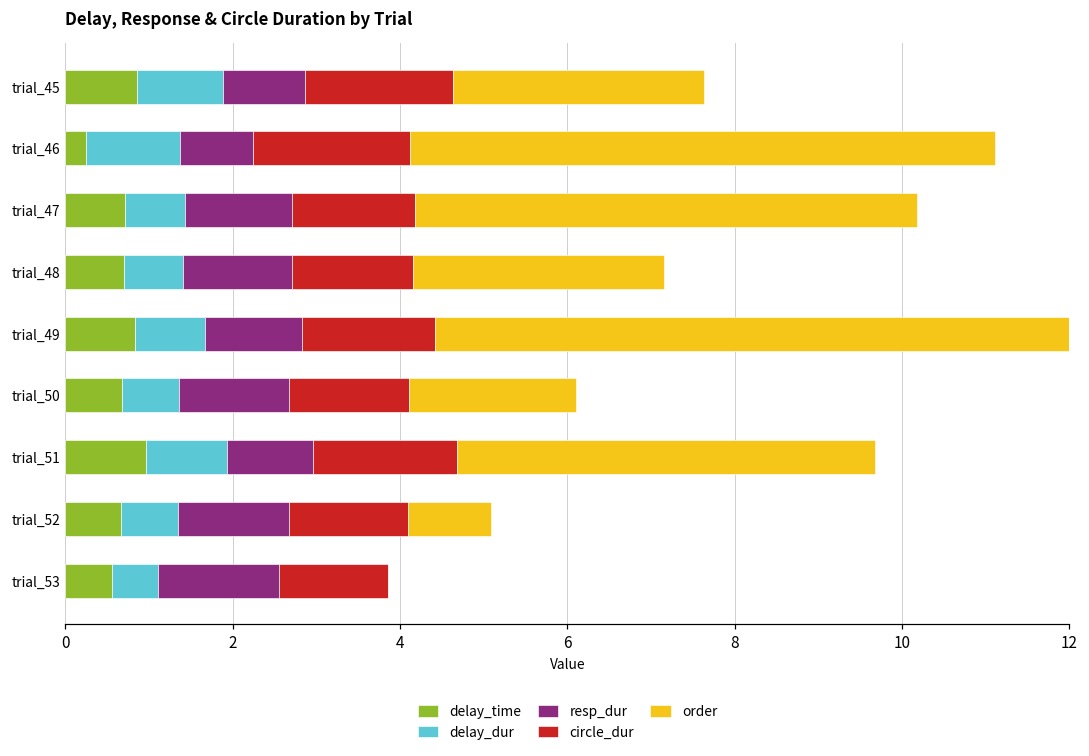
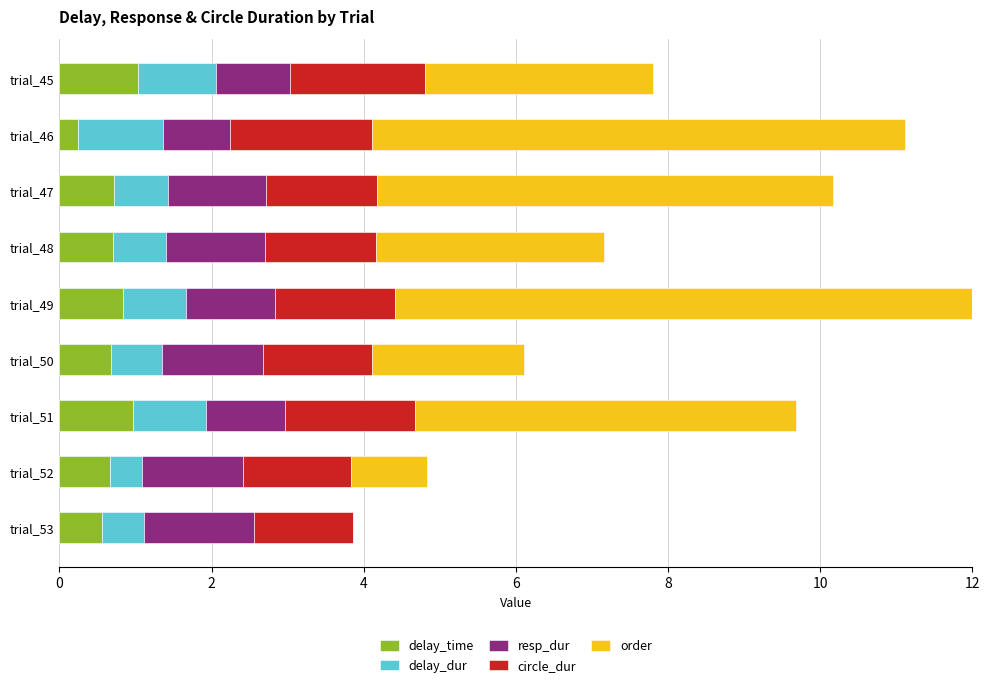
  {
    "delay_time": {
-     "trial_45": 0.9,
+     "trial_45": 1.0,
      "trial_46": 0.2,
      "trial_47": 0.7,
      "trial_48": 0.7,
      "trial_49": 0.8,
      "trial_50": 0.7,
      "trial_51": 1.0,
      "trial_52": 0.7,
      "trial_53": 0.6
    },
    "delay_dur": {
      "trial_45": 1.0,
      "trial_46": 1.1,
      "trial_47": 0.7,
      "trial_48": 0.7,
      "trial_49": 0.8,
      "trial_50": 0.7,
      "trial_51": 1.0,
-     "trial_52": 0.7,
+     "trial_52": 0.4,
      "trial_53": 0.6
    },
    "resp_dur": {
      "trial_45": 1.0,
      "trial_46": 0.9,
      "trial_47": 1.3,
      "trial_48": 1.3,
      "trial_49": 1.2,
      "trial_50": 1.3,
      "trial_51": 1.0,
      "trial_52": 1.3,
      "trial_53": 1.4
    },
    "circle_dur": {
      "trial_45": 1.8,
      "trial_46": 1.9,
      "trial_47": 1.5,
      "trial_48": 1.5,
      "trial_49": 1.6,
      "trial_50": 1.4,
      "trial_51": 1.7,
      "trial_52": 1.4,
      "trial_53": 1.3
    },
    "order": {
      "trial_45": 3.0,
      "trial_46": 7.0,
      "trial_47": 6.0,
      "trial_48": 3.0,
      "trial_50": 2.0,
      "trial_51": 5.0,
      "trial_52": 1.0,
      "trial_53": 0.0
    }
  }
